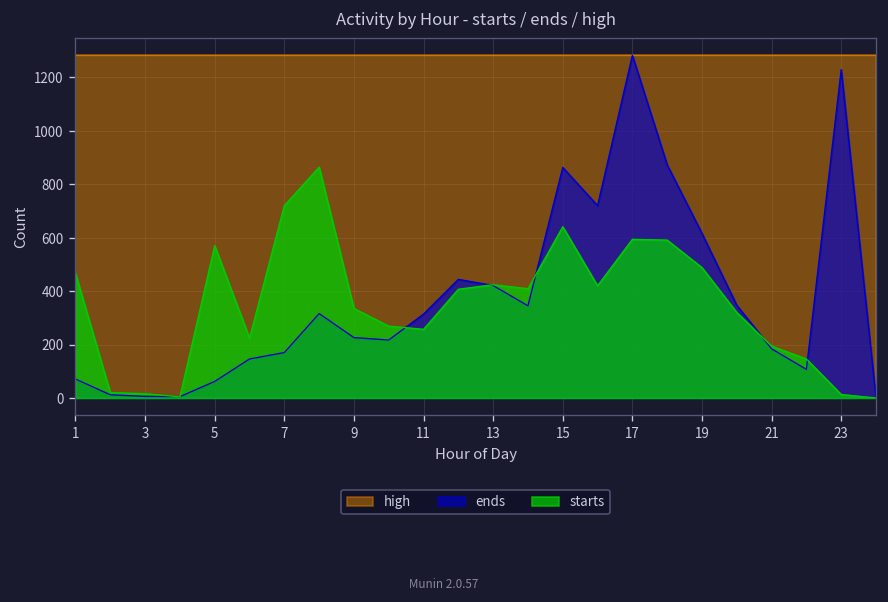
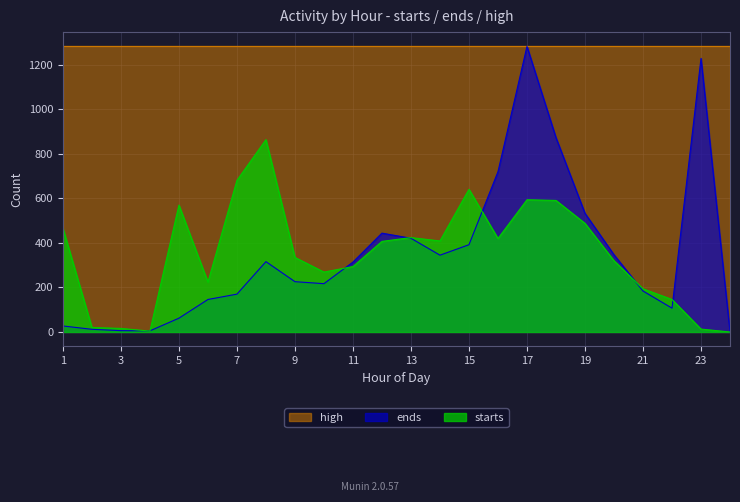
  {
    "high": {
      "1": 1280,
      "3": 1280,
      "5": 1280,
      "7": 1280,
      "9": 1280,
      "11": 1280,
      "13": 1280,
      "15": 1280,
      "19": 1280,
      "21": 1280,
      "23": 1280
    },
    "ends": {
-     "1": 70,
+     "1": 30,
      "5": 60,
      "7": 170,
      "9": 230,
      "11": 310,
-     "15": 860,
-     "19": 620,
+     "15": 390,
+     "19": 530,
      "23": 1230
    },
    "starts": {
      "1": 470,
      "5": 570,
-     "7": 720,
+     "7": 680,
      "9": 340,
-     "11": 260,
+     "11": 290,
      "15": 640,
      "17": 590,
      "19": 490,
      "23": 10
    }
  }
